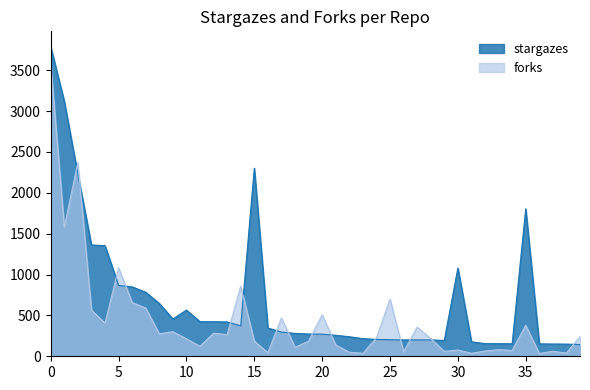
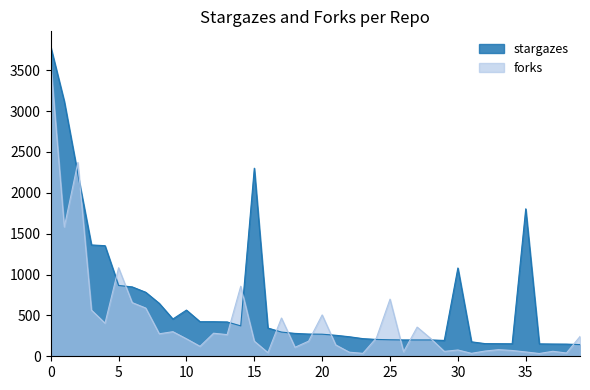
  {
    "stargazes": {
      "0": 3800,
      "5": 900,
      "10": 600,
      "15": 2300,
      "20": 300,
      "25": 200,
      "30": 1100,
      "35": 1800
    },
    "forks": {
      "0": 3600,
      "5": 1100,
      "10": 200,
      "15": 200,
      "20": 500,
      "25": 700,
      "30": 100,
-     "35": 400
+     "35": 100
    }
  }
